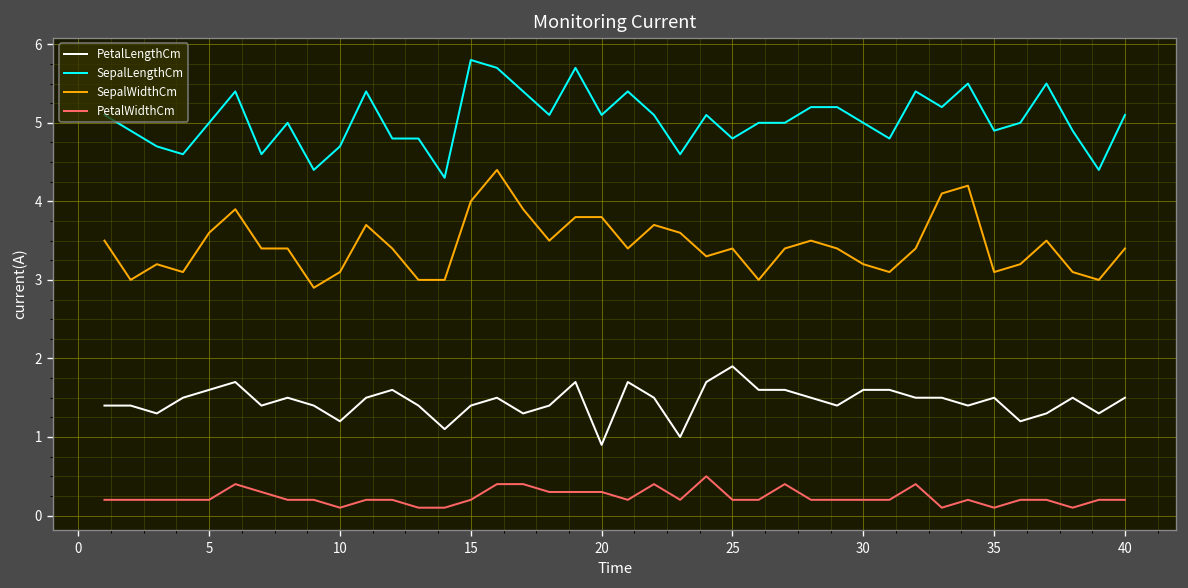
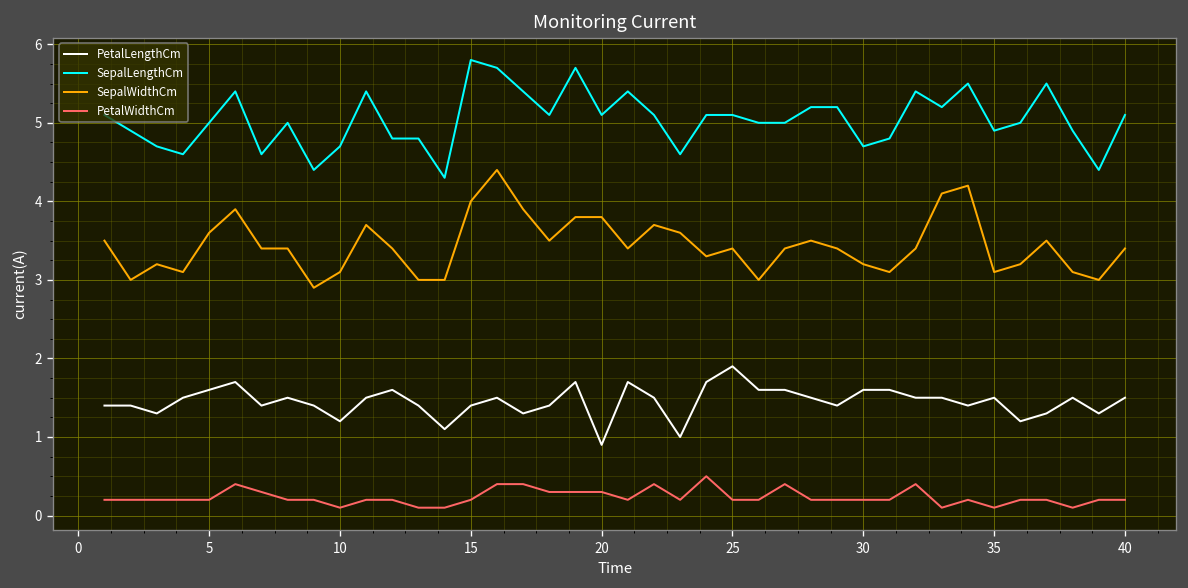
  {
    "PetalLengthCm": {
      "5": 1.6,
      "10": 1.2,
      "15": 1.4,
      "20": 0.9,
      "25": 1.9,
      "30": 1.6,
      "35": 1.5,
      "40": 1.5
    },
    "SepalLengthCm": {
      "5": 5.0,
      "10": 4.7,
      "15": 5.8,
      "20": 5.1,
-     "25": 4.8,
-     "30": 5.0,
+     "25": 5.1,
+     "30": 4.7,
      "35": 4.9,
      "40": 5.1
    },
    "SepalWidthCm": {
      "5": 3.6,
      "10": 3.1,
      "15": 4.0,
      "20": 3.8,
      "25": 3.4,
      "30": 3.2,
      "35": 3.1,
      "40": 3.4
    },
    "PetalWidthCm": {
      "5": 0.2,
      "10": 0.1,
      "15": 0.2,
      "20": 0.3,
      "25": 0.2,
      "30": 0.2,
      "35": 0.1,
      "40": 0.2
    }
  }
